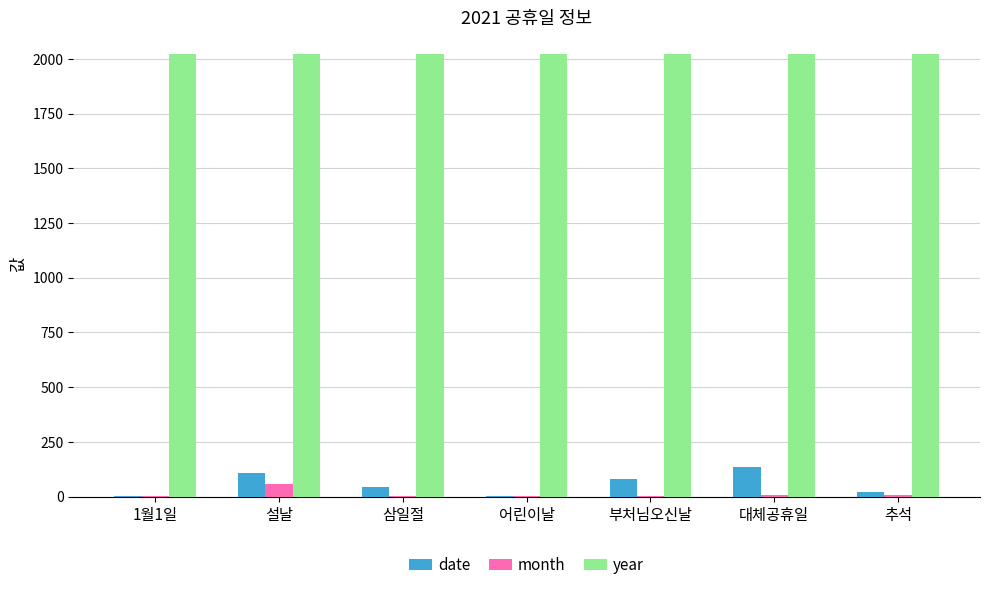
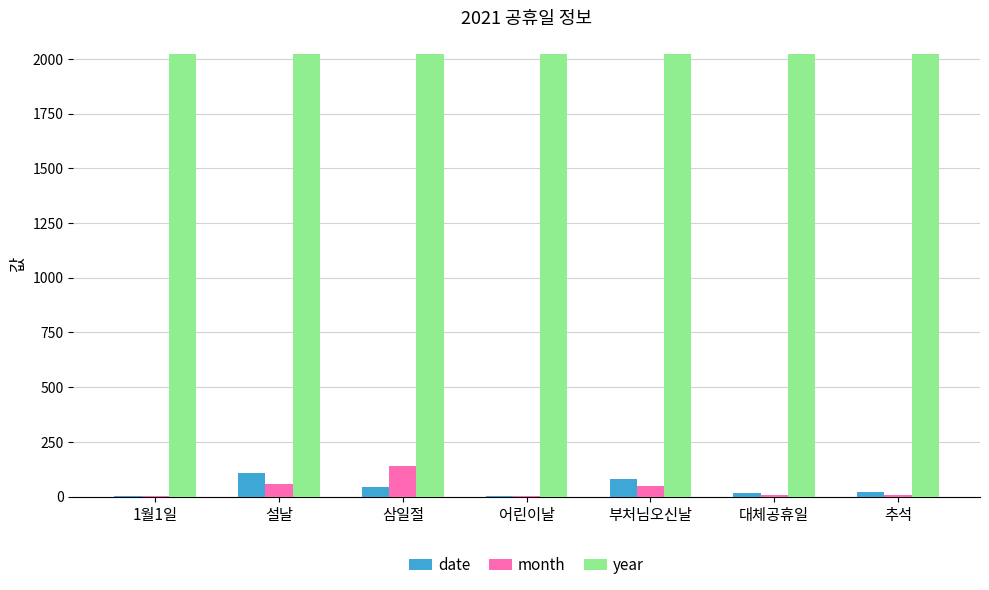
  {
    "date": {
      "설날": 110,
      "삼일절": 40,
      "부처님오신날": 80,
-     "대체공휴일": 130,
+     "대체공휴일": 20,
      "추석": 20
    },
    "month": {
      "설날": 60,
-     "삼일절": 0,
-     "부처님오신날": 10
+     "삼일절": 140,
+     "부처님오신날": 50
    },
    "year": {
      "1월1일": 2020,
      "설날": 2020,
      "삼일절": 2020,
      "어린이날": 2020,
      "부처님오신날": 2020,
      "대체공휴일": 2020,
      "추석": 2020
    }
  }
